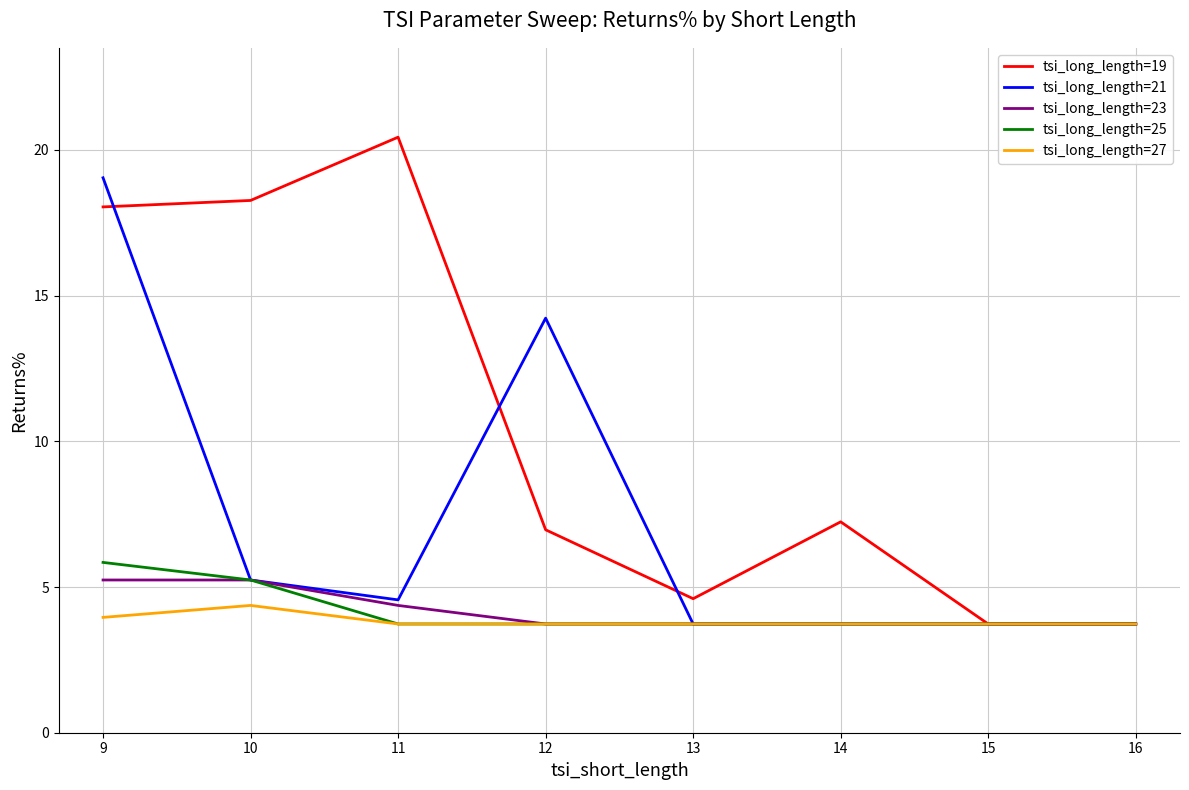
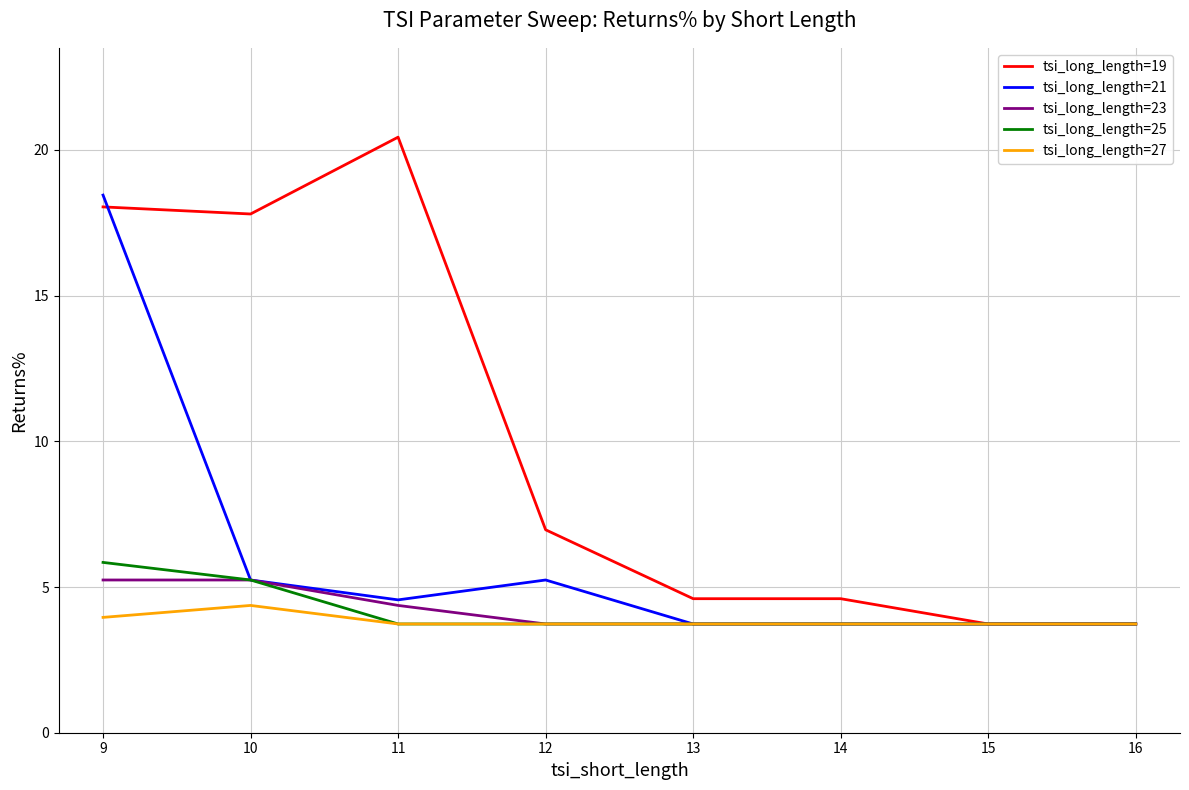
  {
    "tsi_long_length=19": {
      "9": 18.0,
-     "10": 18.3,
+     "10": 17.8,
      "11": 20.4,
      "12": 7.0,
      "13": 4.6,
-     "14": 7.2
+     "14": 4.6
    },
    "tsi_long_length=21": {
-     "9": 19.0,
+     "9": 18.5,
      "11": 4.6,
-     "12": 14.2
+     "12": 5.2
    },
    "tsi_long_length=23": {
      "9": 5.2,
      "11": 4.4
    },
    "tsi_long_length=25": {
      "9": 5.8
    },
    "tsi_long_length=27": {
      "9": 4.0,
      "10": 4.4
    }
  }
